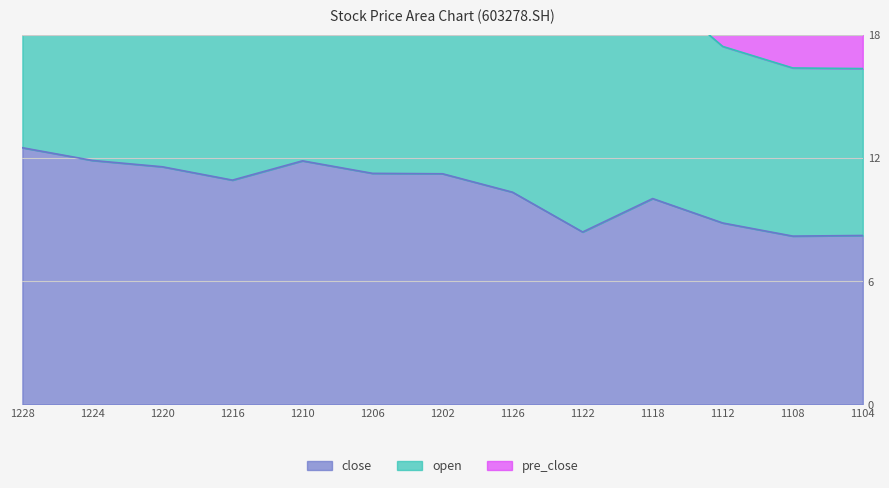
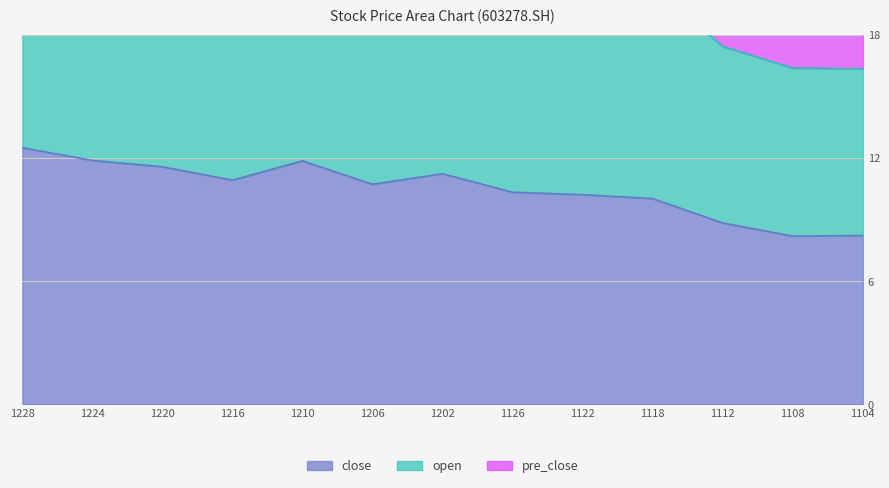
  {
    "close": {
      "1228": 12.5,
      "1224": 11.9,
      "1220": 11.6,
      "1216": 10.9,
      "1210": 11.9,
-     "1206": 11.3,
+     "1206": 10.7,
      "1202": 11.3,
      "1126": 10.4,
-     "1122": 8.4,
+     "1122": 10.2,
      "1118": 10.0,
      "1112": 8.9,
      "1108": 8.2,
      "1104": 8.2
    },
    "open": {
      "1112": 8.6,
      "1108": 8.2,
      "1104": 8.1
    }
  }
